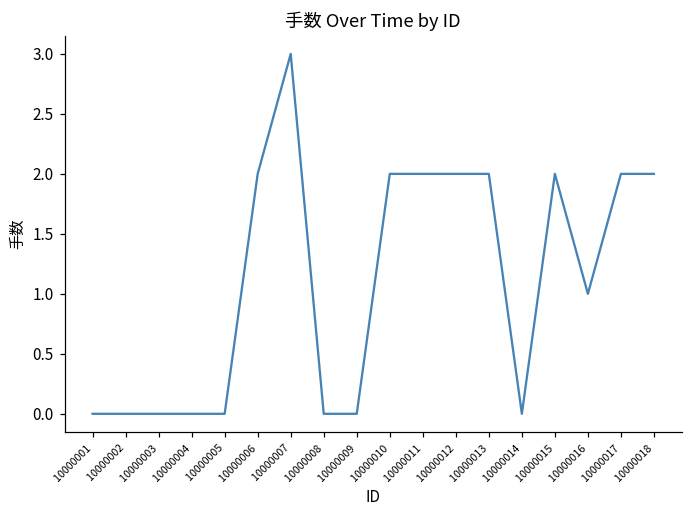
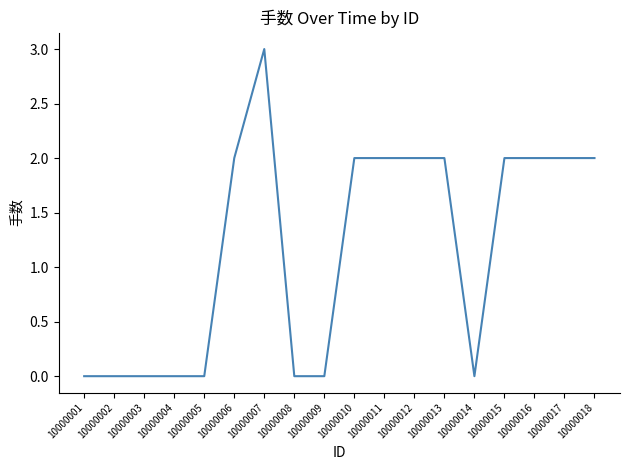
  {
    "10000001": 0,
    "10000002": 0,
    "10000003": 0,
    "10000004": 0,
    "10000005": 0,
    "10000006": 2,
    "10000007": 3,
    "10000008": 0,
    "10000009": 0,
    "10000010": 2,
    "10000011": 2,
    "10000012": 2,
    "10000013": 2,
    "10000014": 0,
    "10000015": 2,
-   "10000016": 1,
+   "10000016": 2,
    "10000017": 2,
    "10000018": 2
  }
